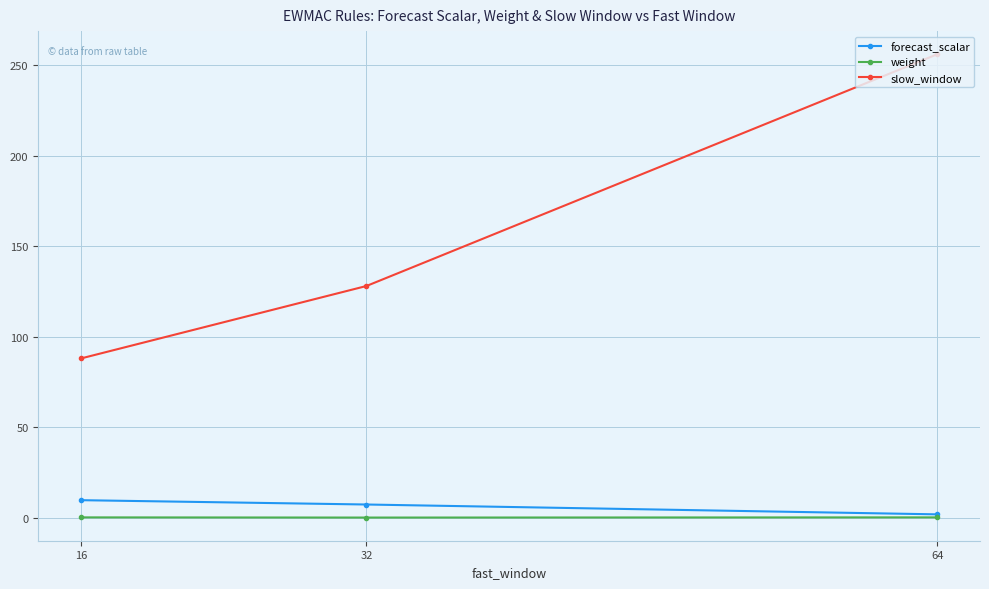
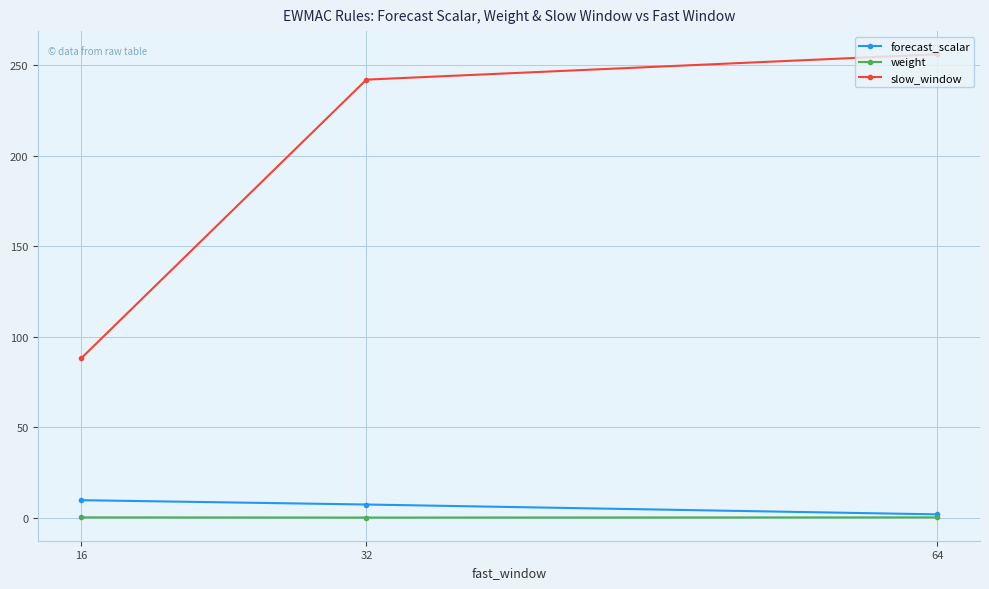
  {
    "forecast_scalar": {
      "16": 10,
      "32": 7,
      "64": 2
    },
    "weight": {
      "16": 0,
      "32": 0,
      "64": 0
    },
    "slow_window": {
      "16": 88,
-     "32": 128
+     "32": 242
    }
  }
